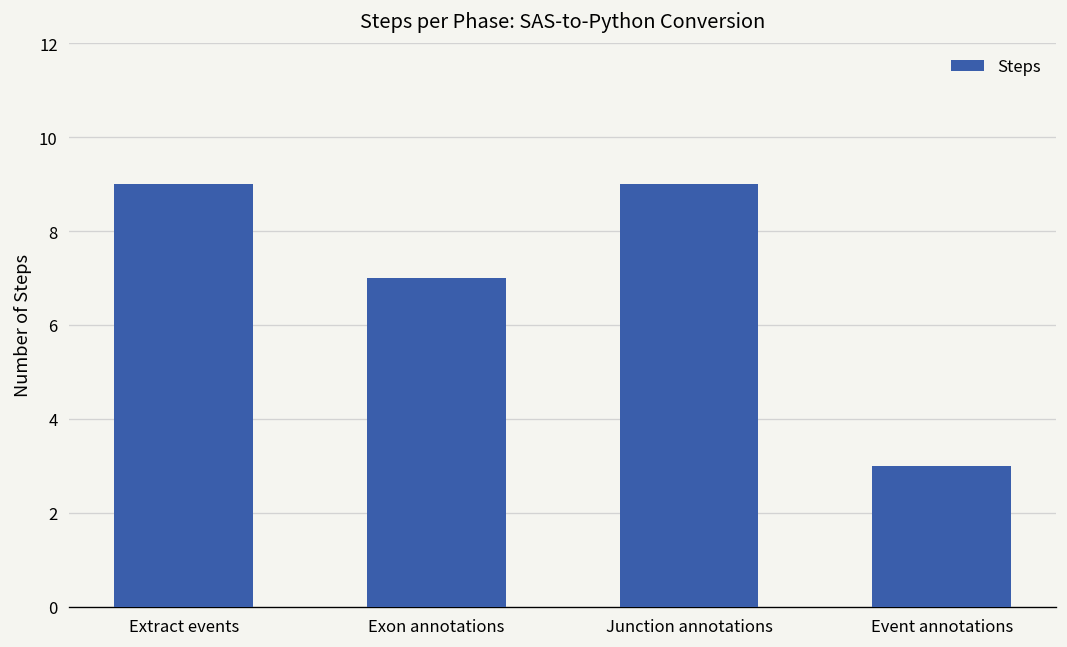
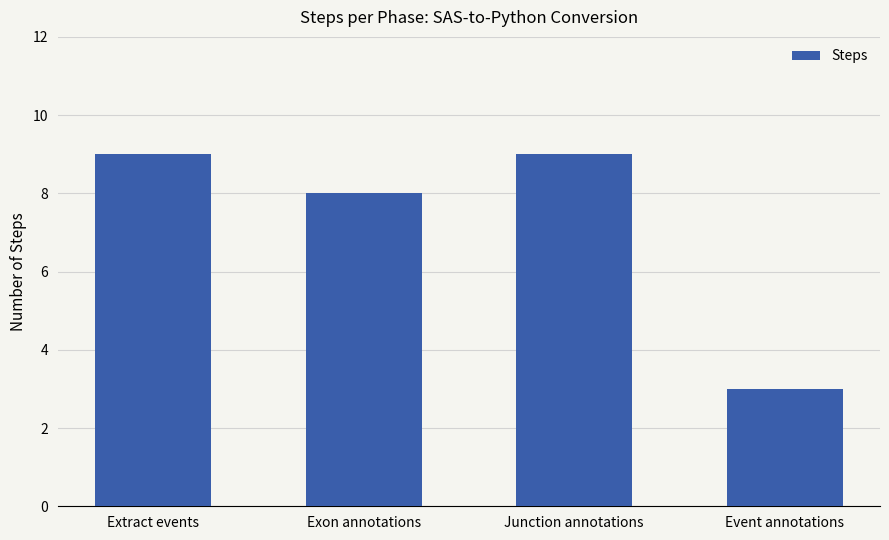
  {
    "Extract events": 9,
-   "Exon annotations": 7,
+   "Exon annotations": 8,
    "Junction annotations": 9,
    "Event annotations": 3
  }
